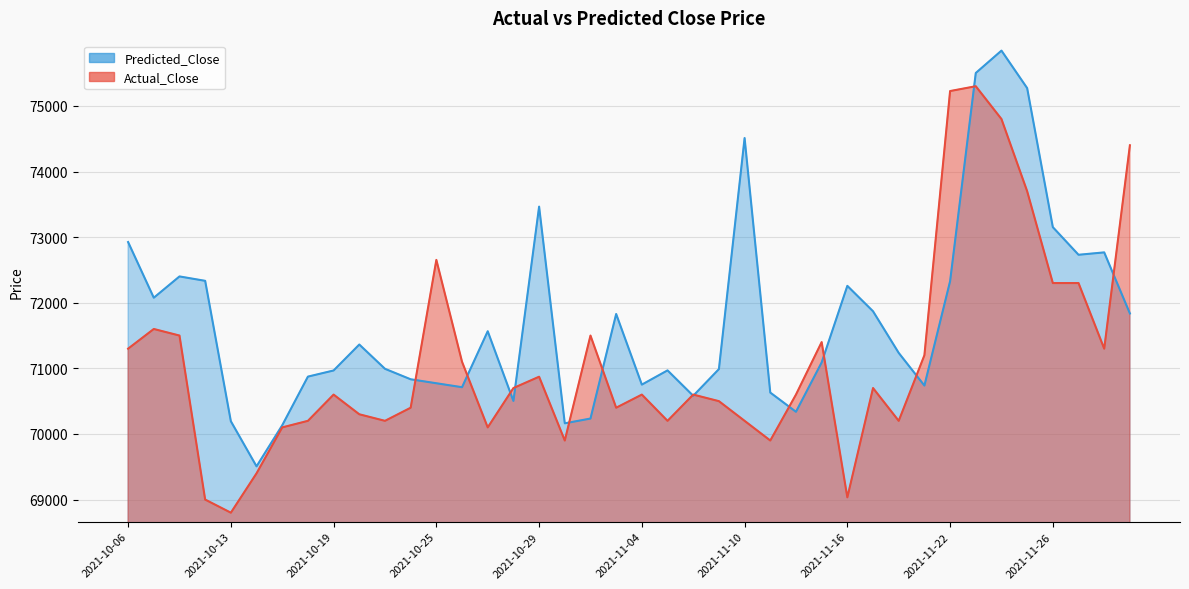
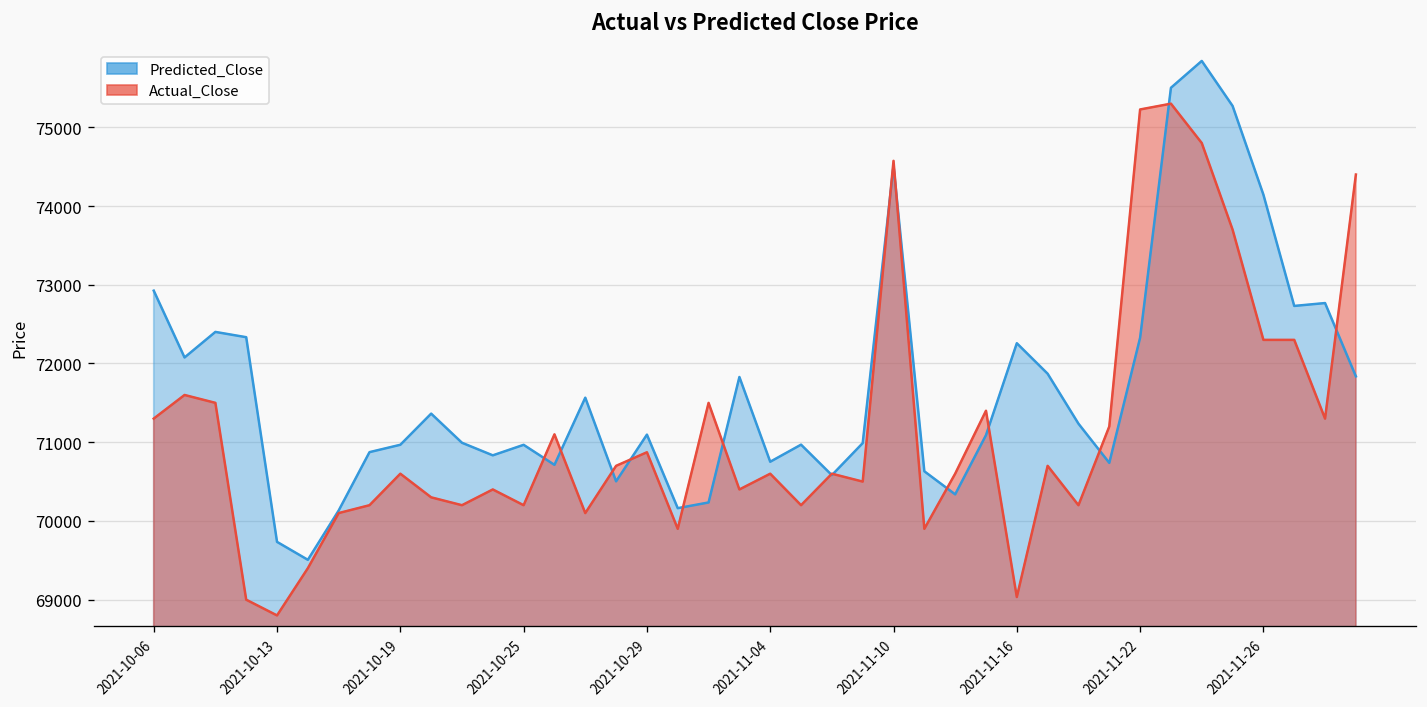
  {
    "Predicted_Close": {
      "2021-10-06": 72900,
-     "2021-10-13": 70200,
+     "2021-10-13": 69700,
      "2021-10-19": 71000,
-     "2021-10-25": 70800,
-     "2021-10-29": 73500,
+     "2021-10-25": 71000,
+     "2021-10-29": 71100,
      "2021-11-04": 70800,
      "2021-11-10": 74500,
      "2021-11-16": 72300,
      "2021-11-22": 72300,
-     "2021-11-26": 73200
+     "2021-11-26": 74100
    },
    "Actual_Close": {
      "2021-10-06": 71300,
      "2021-10-13": 68800,
      "2021-10-19": 70600,
-     "2021-10-25": 72700,
+     "2021-10-25": 70200,
      "2021-10-29": 70900,
      "2021-11-04": 70600,
-     "2021-11-10": 70200,
+     "2021-11-10": 74600,
      "2021-11-16": 69000,
      "2021-11-22": 75200,
      "2021-11-26": 72300
    }
  }
